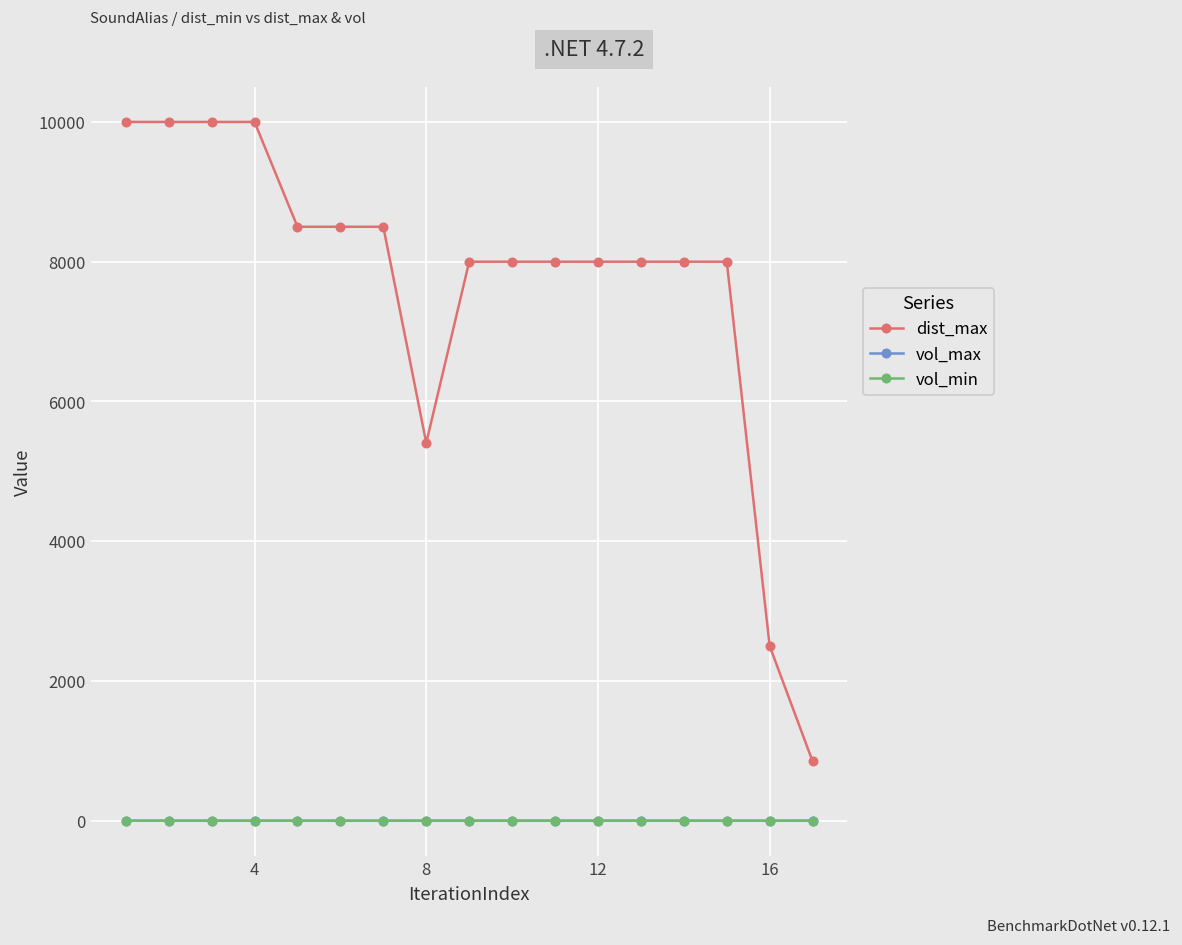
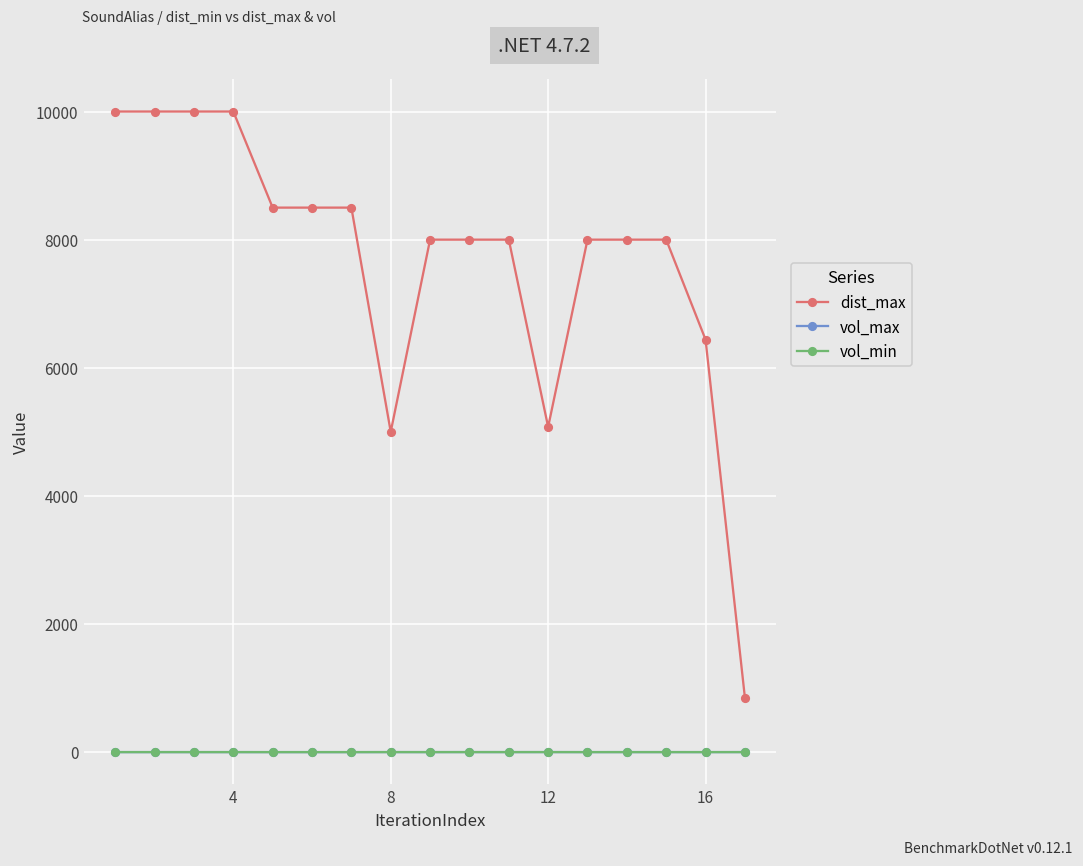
  {
    "dist_max": {
      "4": 10000,
-     "8": 5400,
-     "12": 8000,
-     "16": 2500
+     "8": 5000,
+     "12": 5100,
+     "16": 6400
    },
    "vol_min": {
      "4": 0,
      "8": 0,
      "12": 0,
      "16": 0
    }
  }
